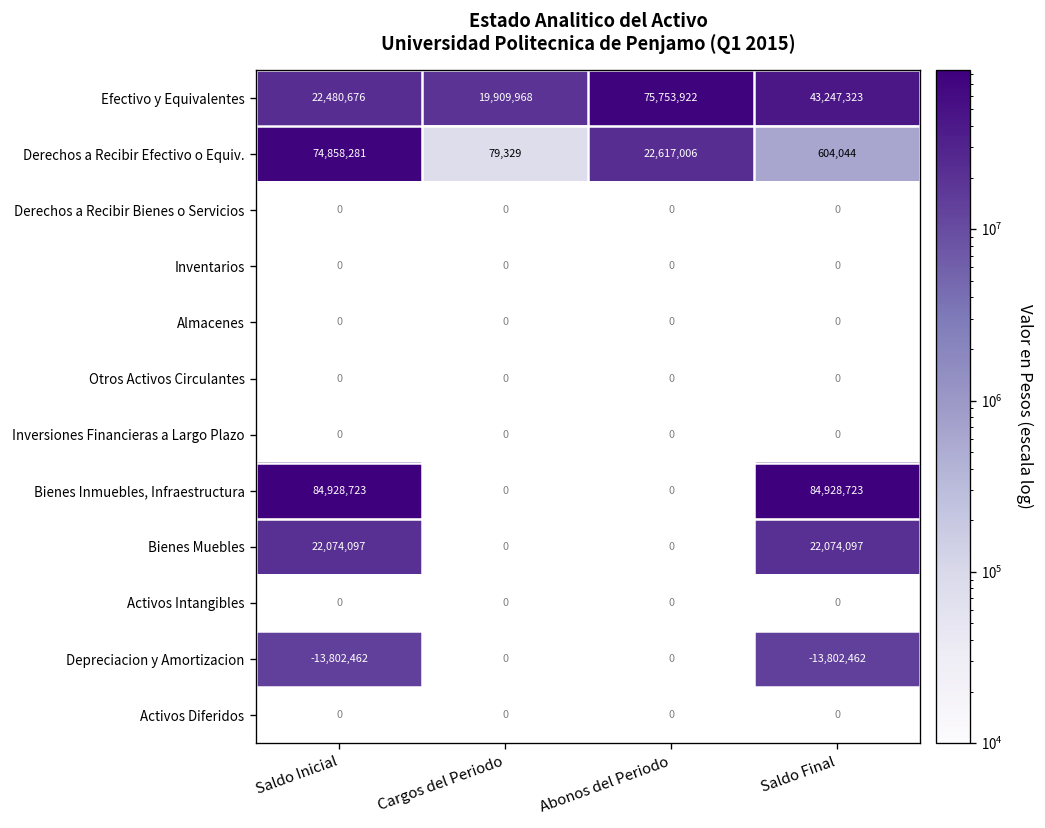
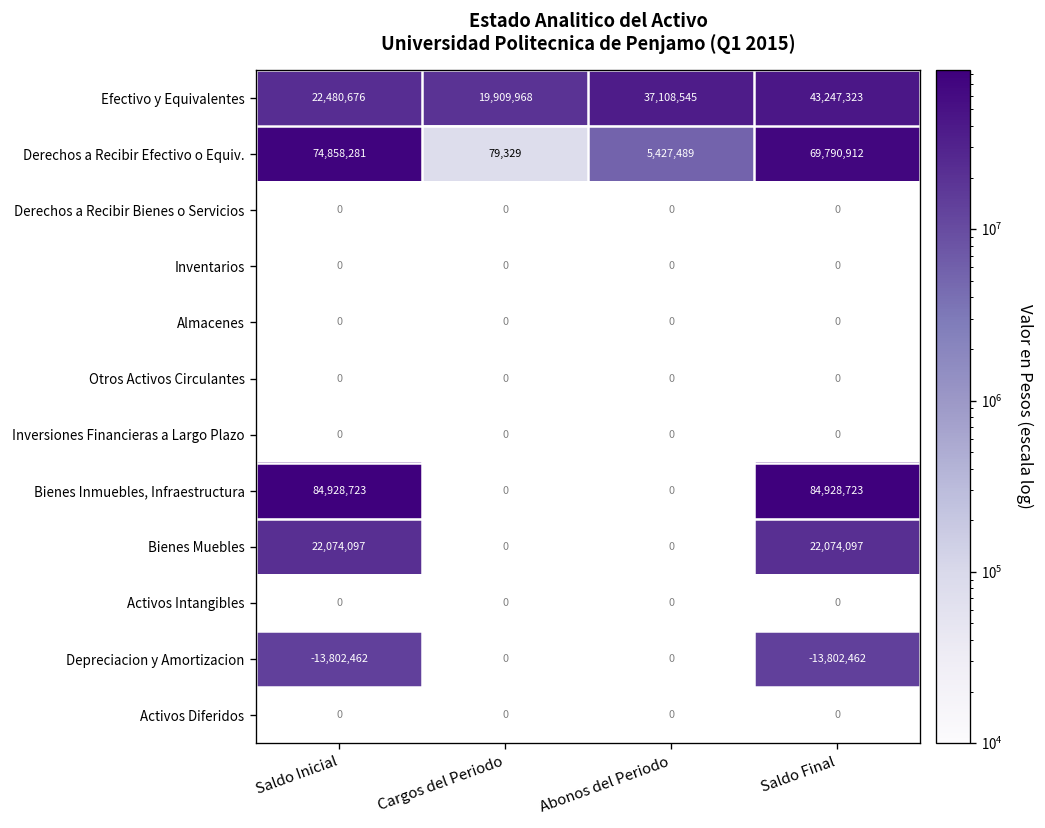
  {
    "Efectivo y Equivalentes": {
      "Saldo Inicial": "22,480,676",
      "Cargos del Periodo": "19,909,968",
-     "Abonos del Periodo": "75,753,922",
+     "Abonos del Periodo": "37,108,545",
      "Saldo Final": "43,247,323"
    },
    "Derechos a Recibir Efectivo o Equiv.": {
      "Saldo Inicial": "74,858,281",
      "Cargos del Periodo": "79,329",
-     "Abonos del Periodo": "22,617,006",
-     "Saldo Final": "604,044"
+     "Abonos del Periodo": "5,427,489",
+     "Saldo Final": "69,790,912"
    },
    "Bienes Inmuebles, Infraestructura": {
      "Saldo Inicial": "84,928,723",
      "Saldo Final": "84,928,723"
    },
    "Bienes Muebles": {
      "Saldo Inicial": "22,074,097",
      "Saldo Final": "22,074,097"
    },
    "Depreciacion y Amortizacion": {
      "Saldo Inicial": "-13,802,462",
      "Saldo Final": "-13,802,462"
    }
  }
